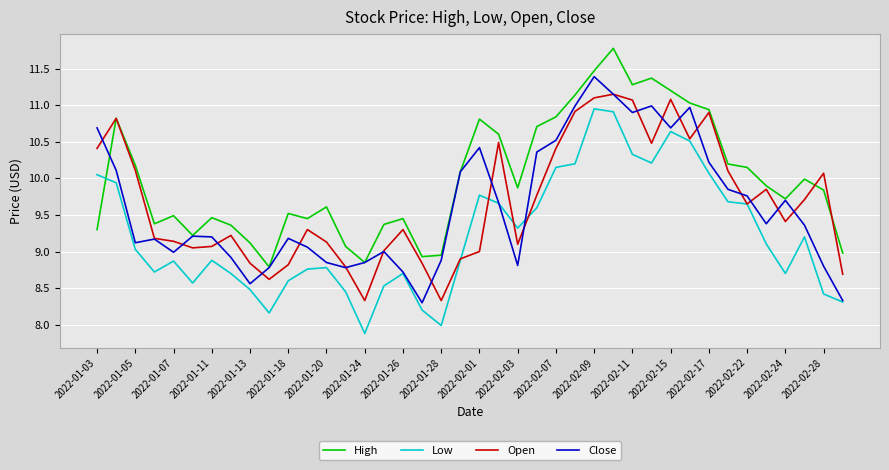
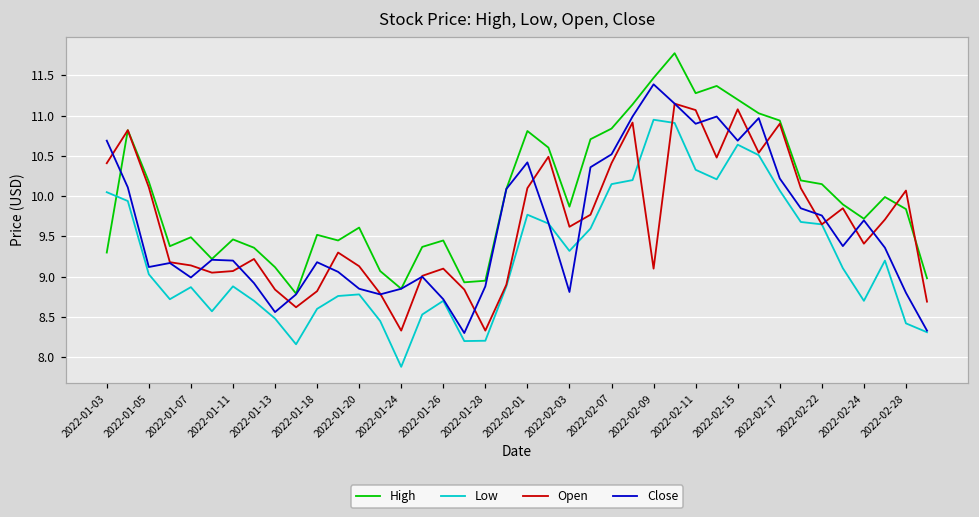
  {
    "High": {
      "2022-01-03": 9.3,
      "2022-01-05": 10.2,
      "2022-01-07": 9.5,
      "2022-01-11": 9.5,
      "2022-01-13": 9.1,
      "2022-01-18": 9.5,
      "2022-01-20": 9.6,
      "2022-01-26": 9.5,
      "2022-01-28": 9.0,
      "2022-02-01": 10.8,
      "2022-02-03": 9.9,
      "2022-02-07": 10.8,
      "2022-02-09": 11.5,
      "2022-02-11": 11.3,
      "2022-02-15": 11.2,
      "2022-02-17": 10.9,
      "2022-02-22": 10.2,
      "2022-02-28": 9.8
    },
    "Low": {
      "2022-01-03": 10.1,
      "2022-01-05": 9.0,
      "2022-01-07": 8.9,
      "2022-01-11": 8.9,
      "2022-01-13": 8.5,
      "2022-01-18": 8.6,
      "2022-01-20": 8.8,
      "2022-01-24": 7.9,
-     "2022-01-28": 8.0,
+     "2022-01-28": 8.2,
      "2022-02-01": 9.8,
      "2022-02-03": 9.3,
      "2022-02-07": 10.2,
      "2022-02-09": 11.0,
      "2022-02-11": 10.3,
      "2022-02-15": 10.6,
      "2022-02-17": 10.1,
      "2022-02-24": 8.7,
      "2022-02-28": 8.4
    },
    "Open": {
      "2022-01-03": 10.4,
      "2022-01-05": 10.1,
      "2022-01-07": 9.1,
      "2022-01-11": 9.1,
      "2022-01-13": 8.8,
      "2022-01-18": 8.8,
      "2022-01-20": 9.1,
      "2022-01-24": 8.3,
-     "2022-01-26": 9.3,
+     "2022-01-26": 9.1,
      "2022-01-28": 8.3,
-     "2022-02-01": 9.0,
-     "2022-02-03": 9.1,
+     "2022-02-01": 10.1,
+     "2022-02-03": 9.6,
      "2022-02-07": 10.4,
-     "2022-02-09": 11.1,
+     "2022-02-09": 9.1,
      "2022-02-11": 11.1,
      "2022-02-15": 11.1,
      "2022-02-17": 10.9,
      "2022-02-24": 9.4,
      "2022-02-28": 10.1
    },
    "Close": {
      "2022-01-03": 10.7,
      "2022-01-05": 9.1,
      "2022-01-07": 9.0,
      "2022-01-11": 9.2,
      "2022-01-13": 8.6,
      "2022-01-18": 9.2,
      "2022-01-20": 8.9,
      "2022-01-28": 8.9,
      "2022-02-01": 10.4,
      "2022-02-03": 8.8,
      "2022-02-07": 10.5,
      "2022-02-09": 11.4,
      "2022-02-11": 10.9,
      "2022-02-15": 10.7,
      "2022-02-17": 10.2,
      "2022-02-22": 9.8,
      "2022-02-28": 8.8
    }
  }
